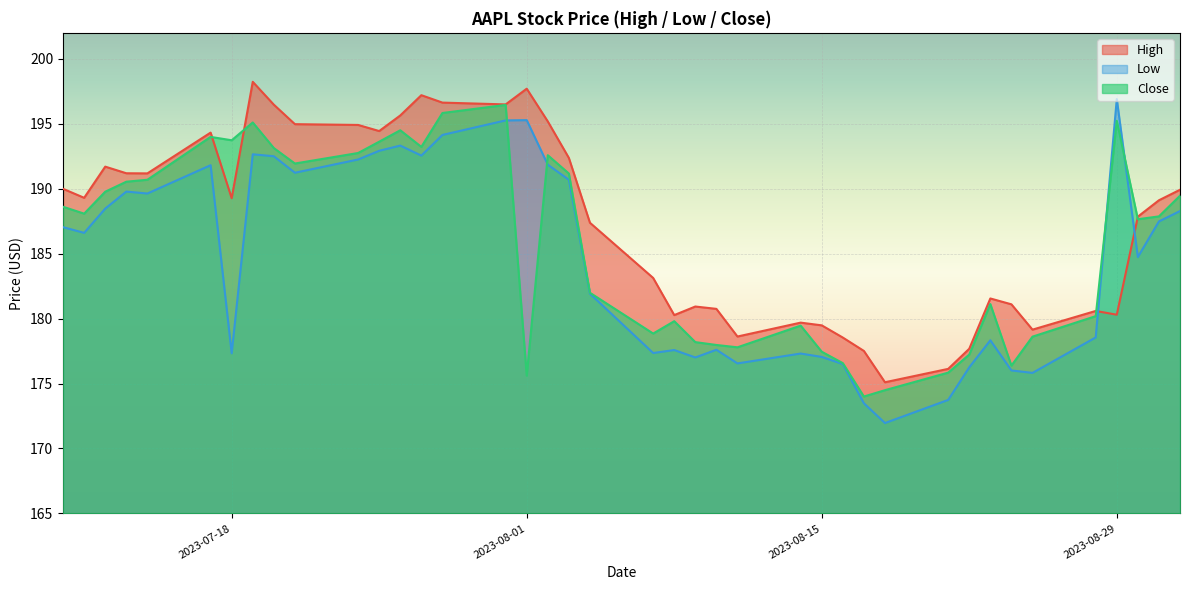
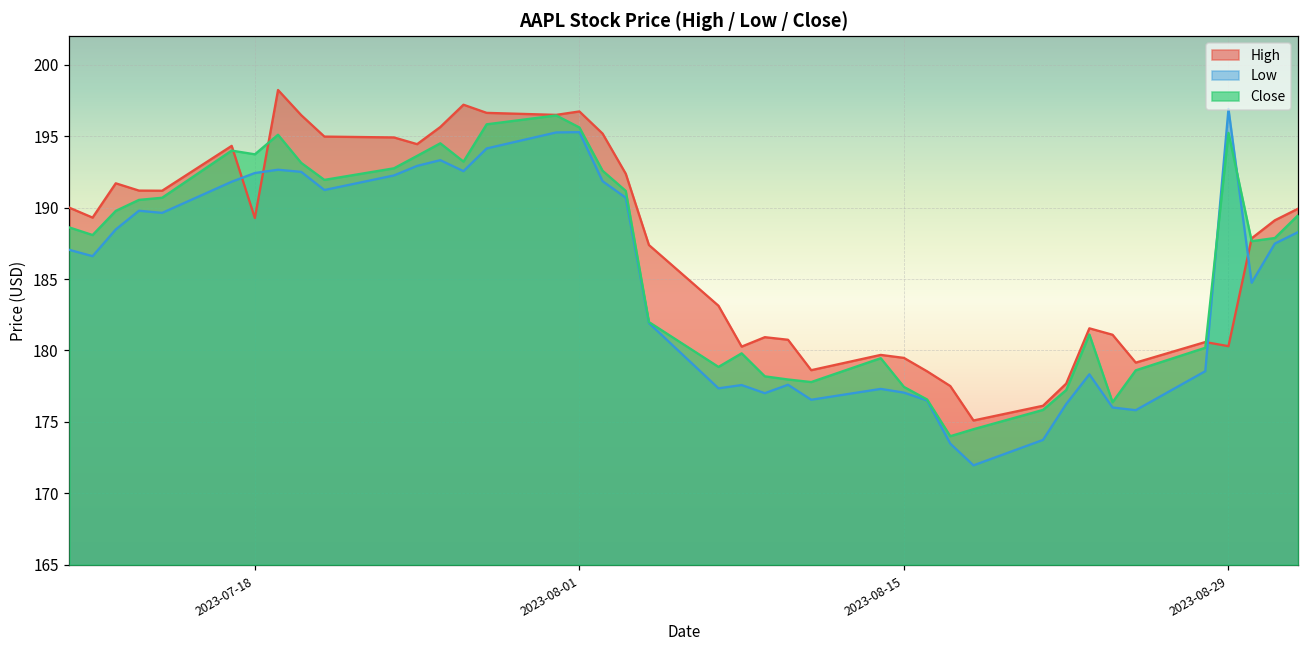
  {
    "High": {
      "2023-07-18": 189.3,
-     "2023-08-01": 197.7,
+     "2023-08-01": 196.7,
      "2023-08-15": 179.5,
      "2023-08-29": 180.3
    },
    "Low": {
-     "2023-07-18": 177.3,
+     "2023-07-18": 192.4,
      "2023-08-01": 195.3,
      "2023-08-15": 177.1
    },
    "Close": {
      "2023-07-18": 193.7,
-     "2023-08-01": 175.6,
+     "2023-08-01": 195.6,
      "2023-08-15": 177.5,
      "2023-08-29": 195.2
    }
  }
